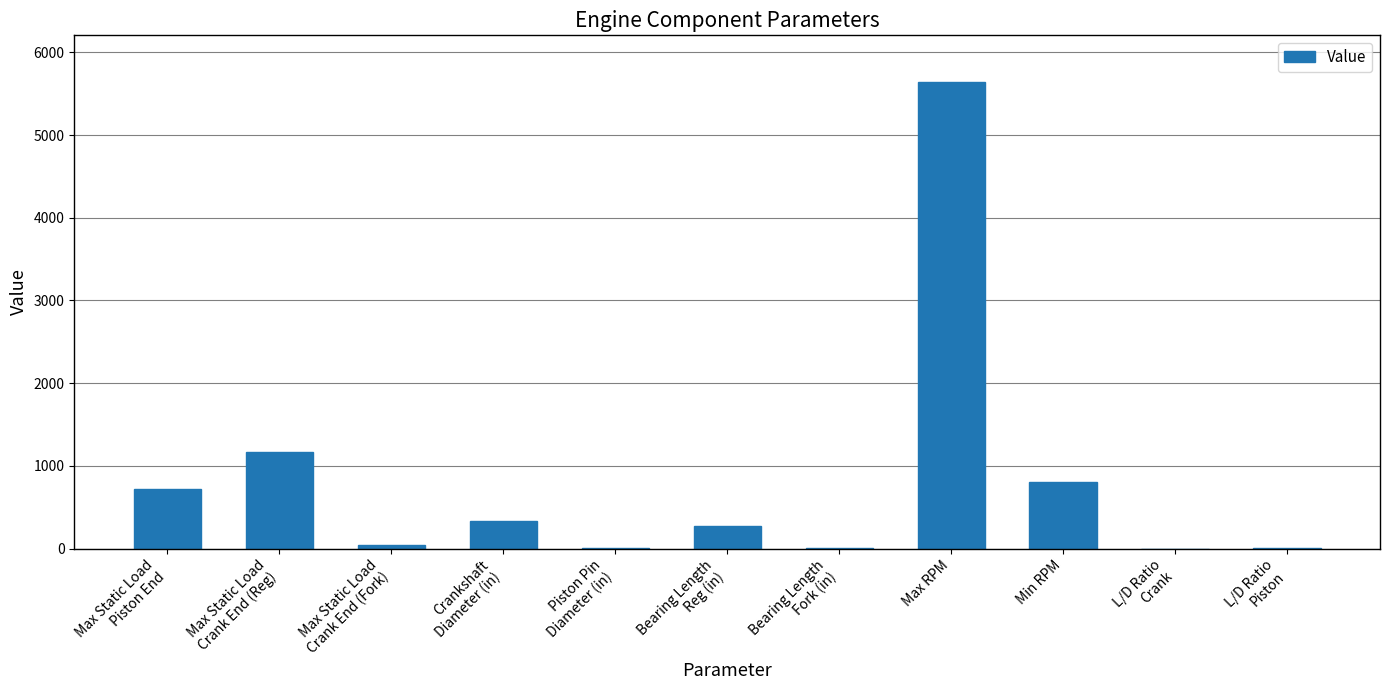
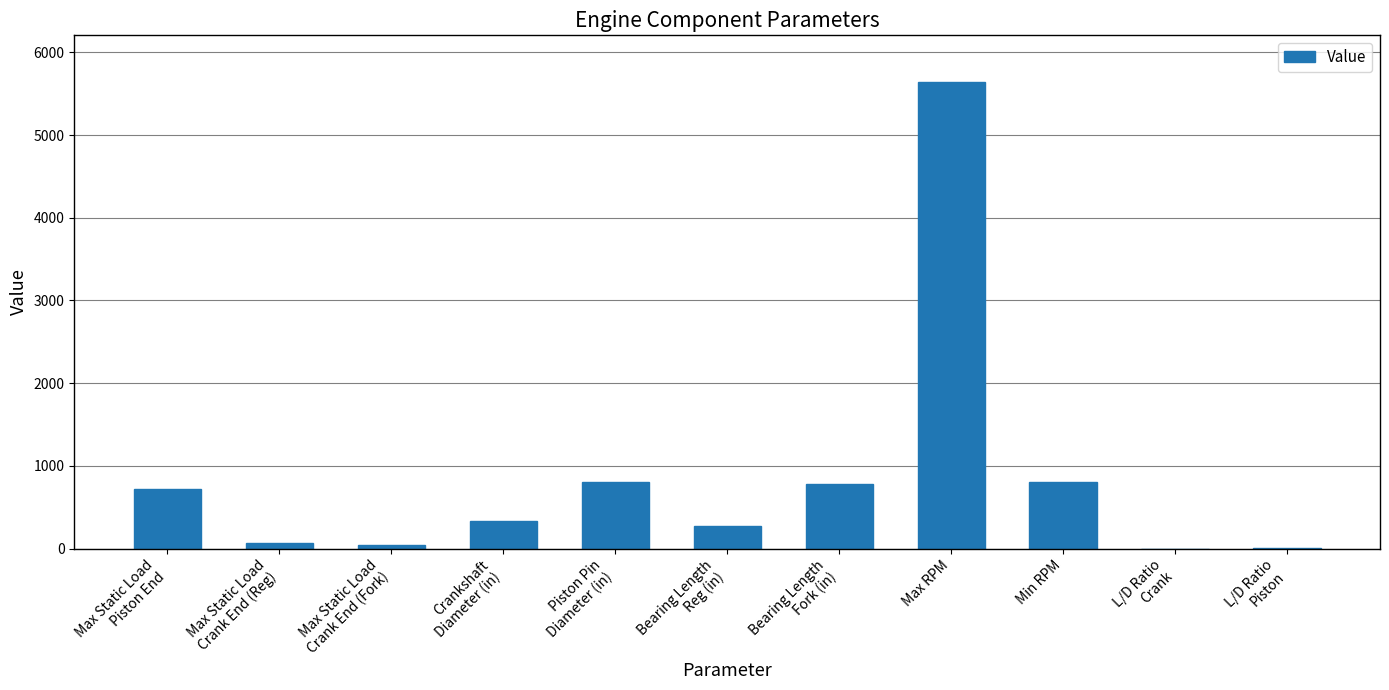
  {
    "Max Static Load Piston End": 700,
-   "Max Static Load Crank End (Reg)": 1200,
+   "Max Static Load Crank End (Reg)": 100,
    "Max Static Load Crank End (Fork)": 0,
    "Crankshaft Diameter (in)": 300,
-   "Piston Pin Diameter (in)": 0,
+   "Piston Pin Diameter (in)": 800,
    "Bearing Length Reg (in)": 300,
-   "Bearing Length Fork (in)": 0,
+   "Bearing Length Fork (in)": 800,
    "Max RPM": 5600,
    "Min RPM": 800
  }
